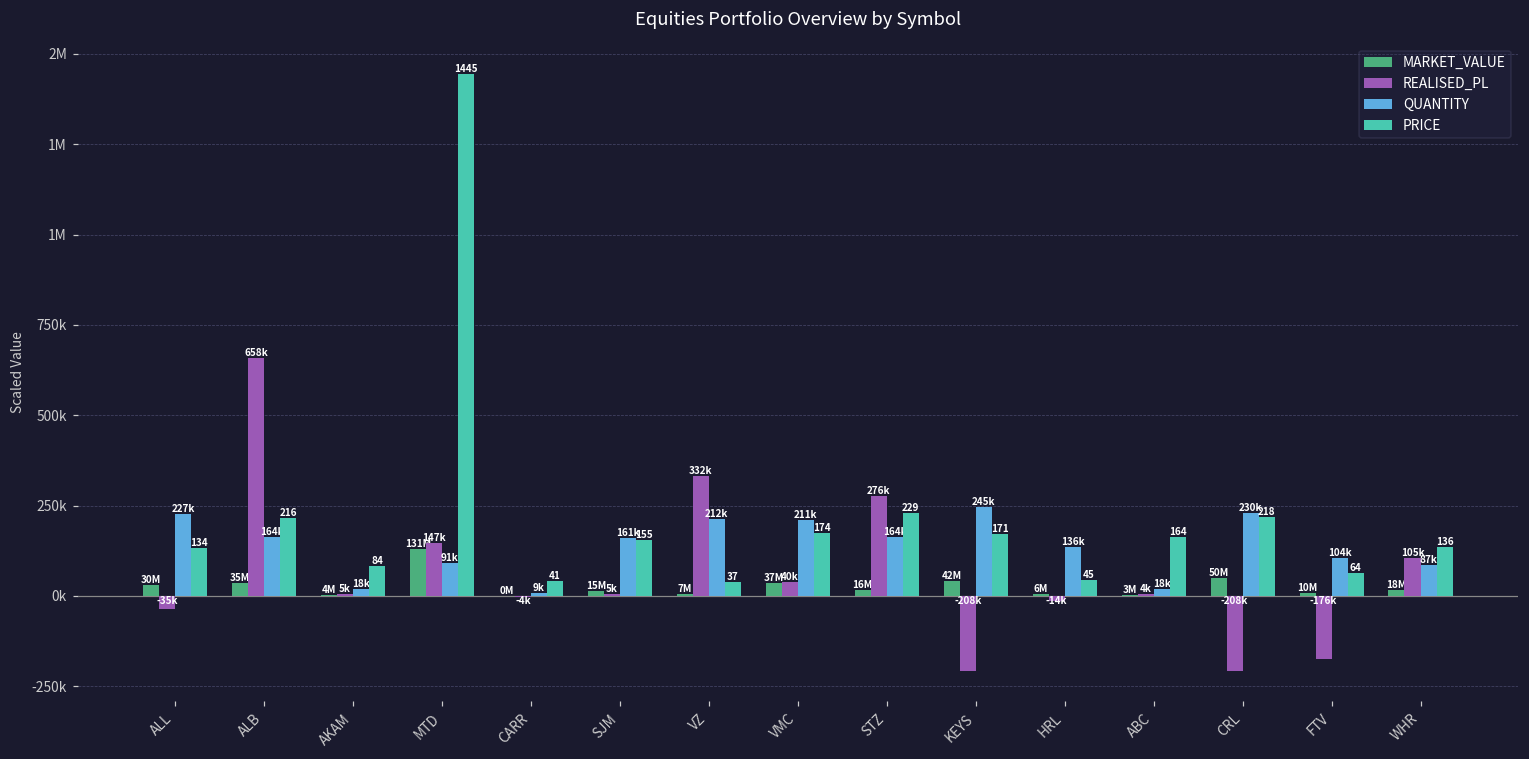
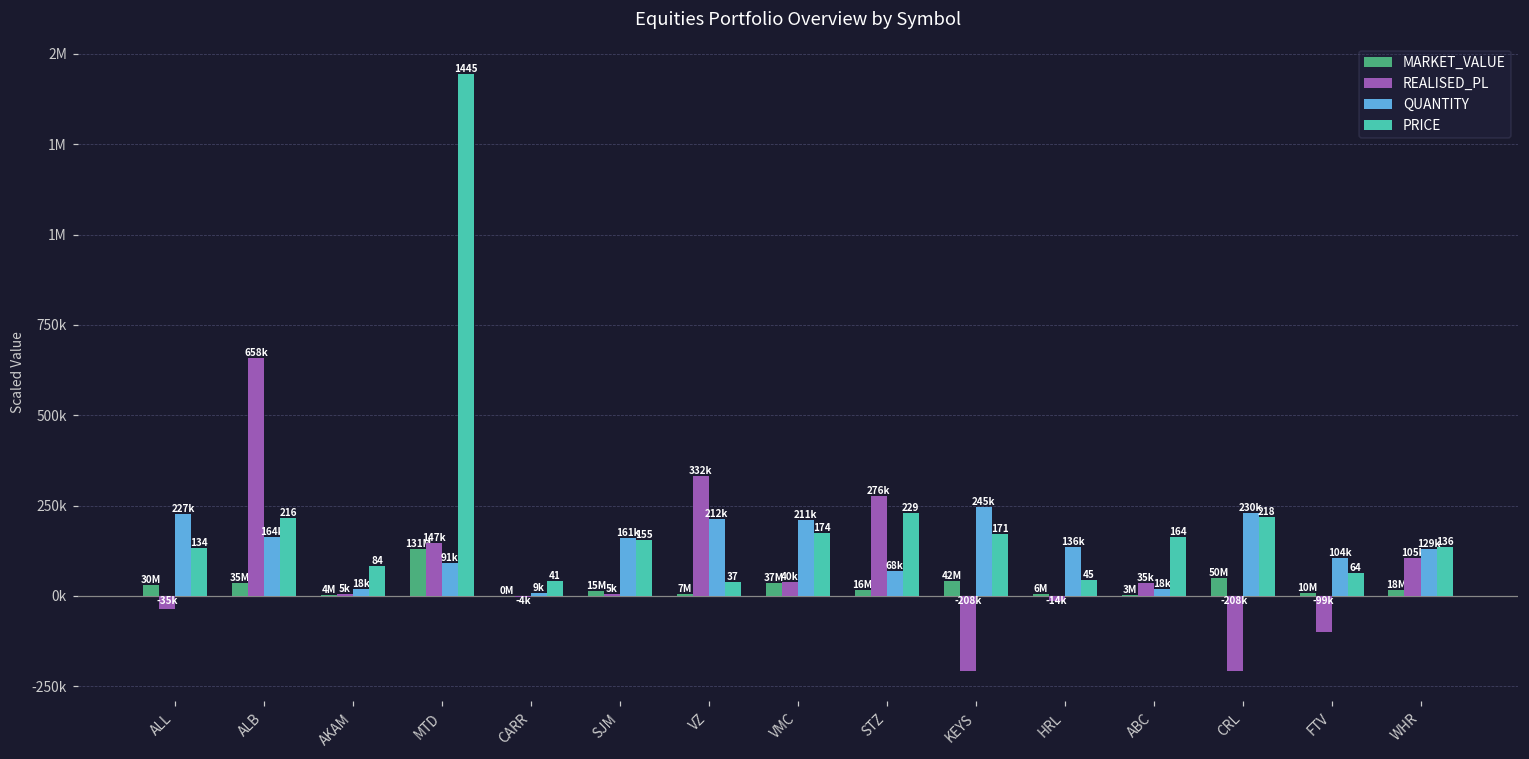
  {
    "REALISED_PL": {
      "ALL": "-35k",
      "ALB": "658k",
      "AKAM": "5k",
      "CARR": "-4k",
      "SJM": "5k",
      "VZ": "332k",
      "STZ": "276k",
      "KEYS": "-208k",
      "HRL": "-14k",
-     "ABC": "4k",
+     "ABC": "35k",
      "CRL": "-208k",
-     "FTV": "-176k",
+     "FTV": "-99k",
      "WHR": "105k"
    },
    "QUANTITY": {
      "ALL": "227k",
      "ALB": "164k",
      "AKAM": "18k",
      "MTD": "91k",
      "CARR": "9k",
      "VZ": "212k",
      "VMC": "211k",
-     "STZ": "164k",
+     "STZ": "68k",
      "KEYS": "245k",
      "HRL": "136k",
      "ABC": "18k",
      "CRL": "230k",
      "FTV": "104k",
-     "WHR": "87k"
+     "WHR": "129k"
    }
  }
